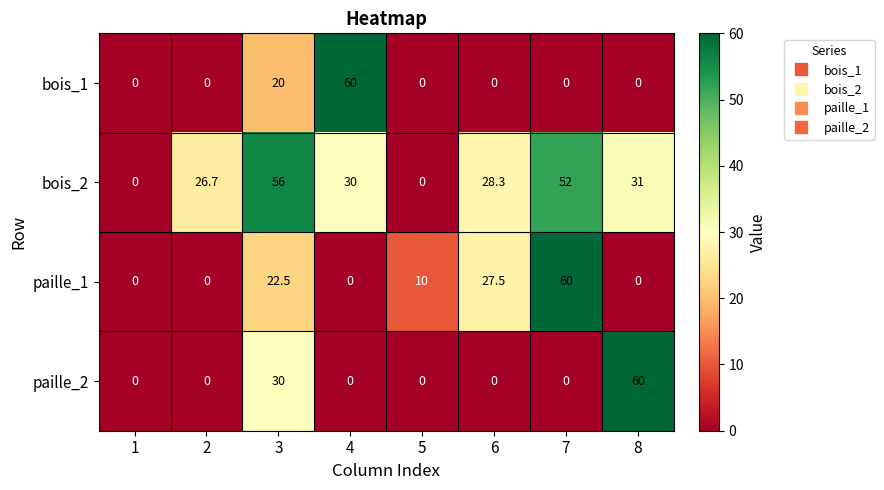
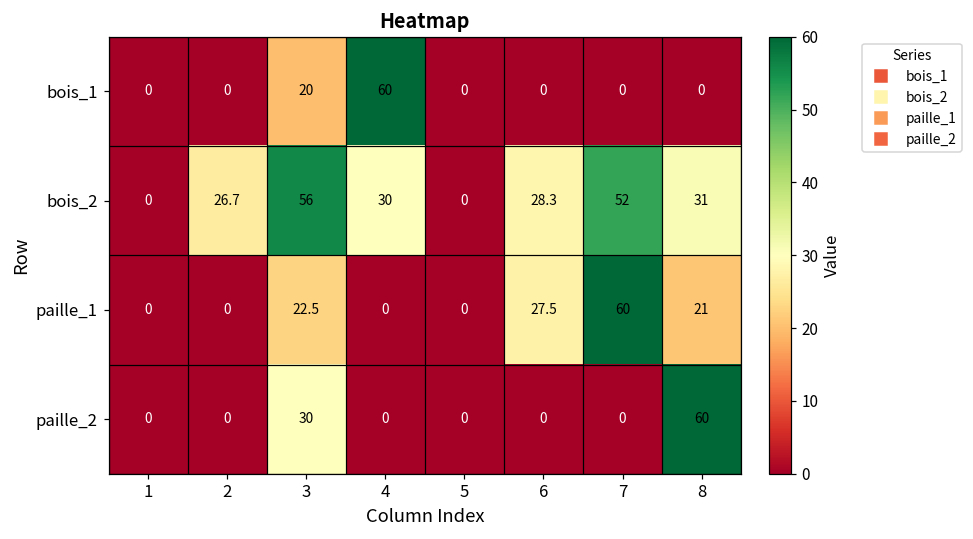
  {
    "bois_1": {
      "1": 0,
      "2": 0,
      "3": 20,
      "4": 60,
      "5": 0,
      "6": 0,
      "7": 0,
      "8": 0
    },
    "bois_2": {
      "1": 0,
      "2": 26.7,
      "3": 56,
      "4": 30,
      "5": 0,
      "6": 28.3,
      "7": 52,
      "8": 31
    },
    "paille_1": {
      "1": 0,
      "2": 0,
      "3": 22.5,
      "4": 0,
-     "5": 10,
+     "5": 0,
      "6": 27.5,
      "7": 60,
-     "8": 0
+     "8": 21
    },
    "paille_2": {
      "1": 0,
      "2": 0,
      "3": 30,
      "4": 0,
      "5": 0,
      "6": 0,
      "7": 0,
      "8": 60
    }
  }
